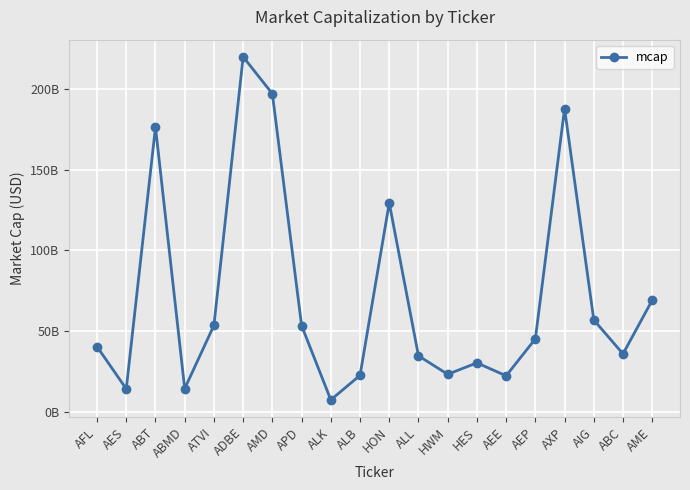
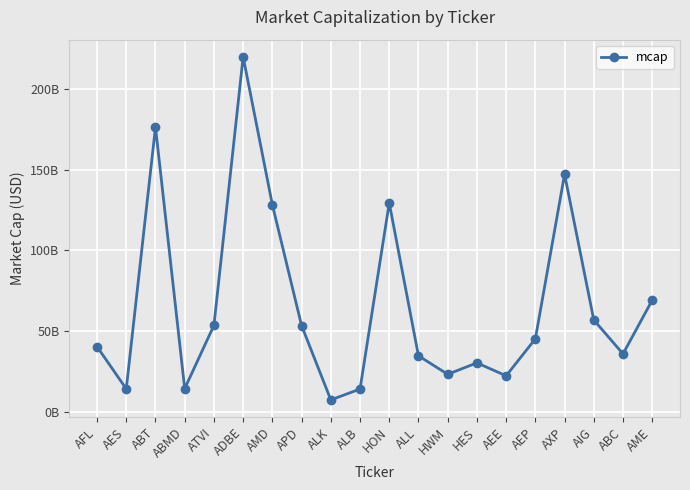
  {
    "AFL": 40000000000,
    "AES": 14000000000,
    "ABT": 176000000000,
    "ABMD": 14000000000,
    "ATVI": 53000000000,
    "ADBE": 220000000000,
-   "AMD": 197000000000,
+   "AMD": 128000000000,
    "APD": 53000000000,
    "ALK": 7000000000,
-   "ALB": 22000000000,
+   "ALB": 14000000000,
    "HON": 129000000000,
    "ALL": 35000000000,
    "HWM": 23000000000,
    "HES": 30000000000,
    "AEE": 22000000000,
    "AEP": 45000000000,
-   "AXP": 188000000000,
+   "AXP": 147000000000,
    "AIG": 57000000000,
    "ABC": 36000000000,
    "AME": 69000000000
  }
